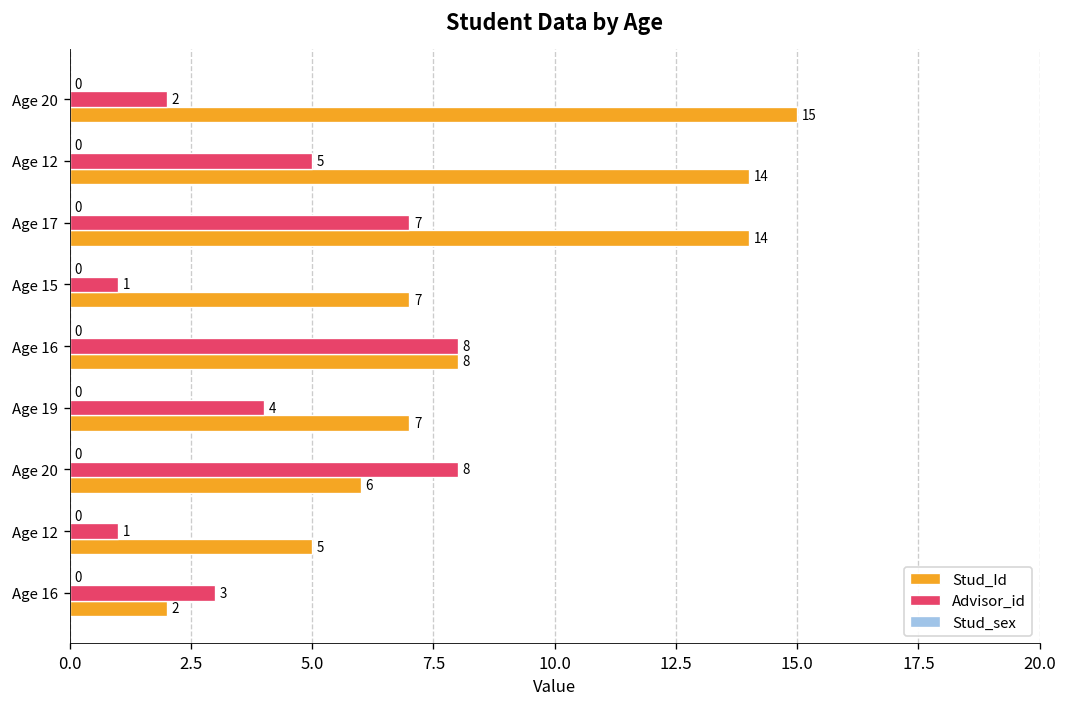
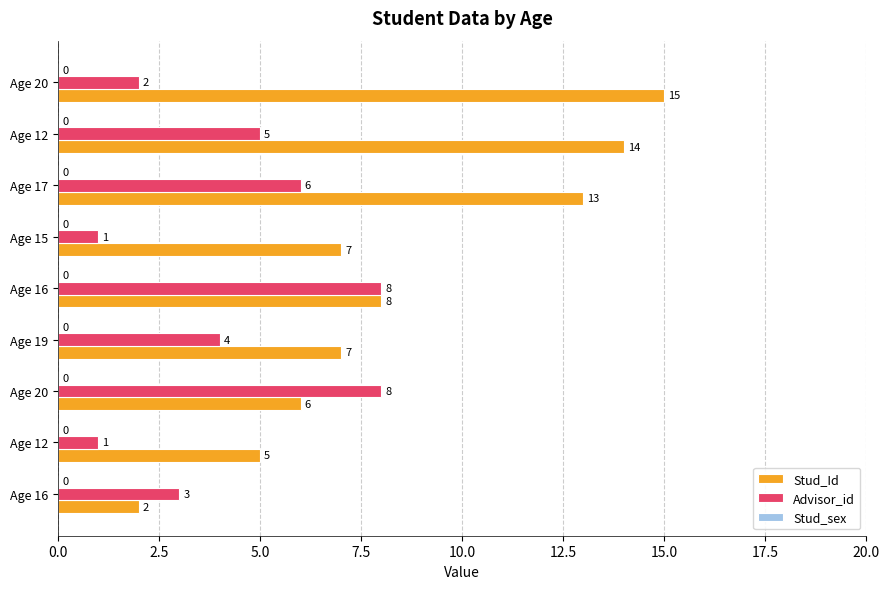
  {
    "Stud_Id": {
-     "Age 17": 14,
+     "Age 17": 13,
      "Age 15": 7,
      "Age 19": 7
    },
    "Advisor_id": {
-     "Age 17": 7,
+     "Age 17": 6,
      "Age 15": 1,
      "Age 19": 4
    },
    "Stud_sex": {
      "Age 17": 0,
      "Age 15": 0,
      "Age 19": 0
    }
  }
